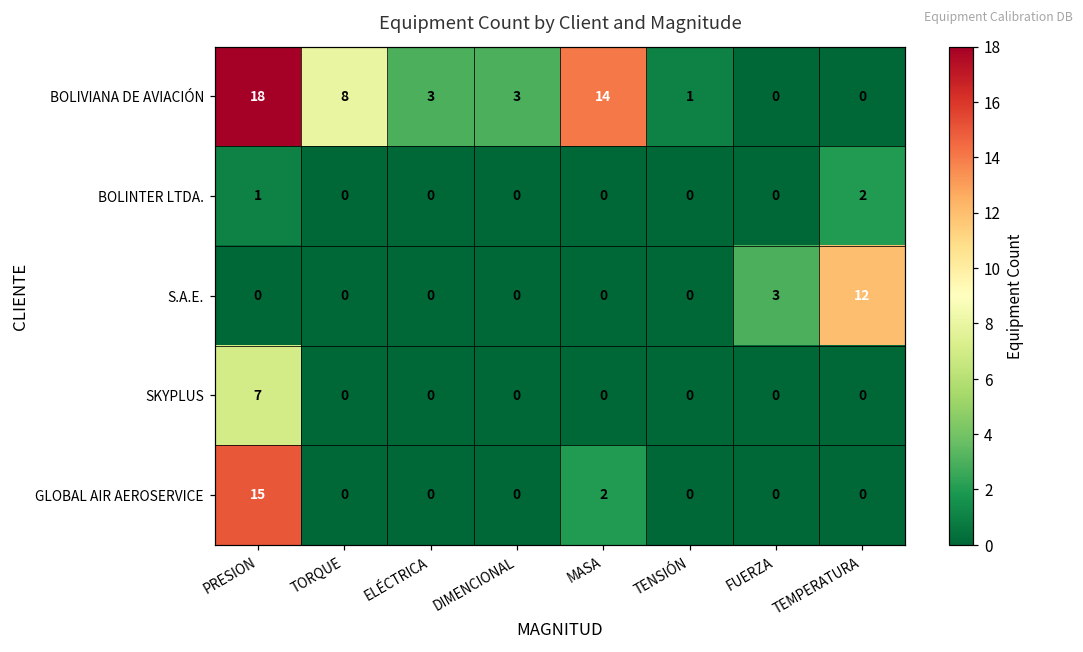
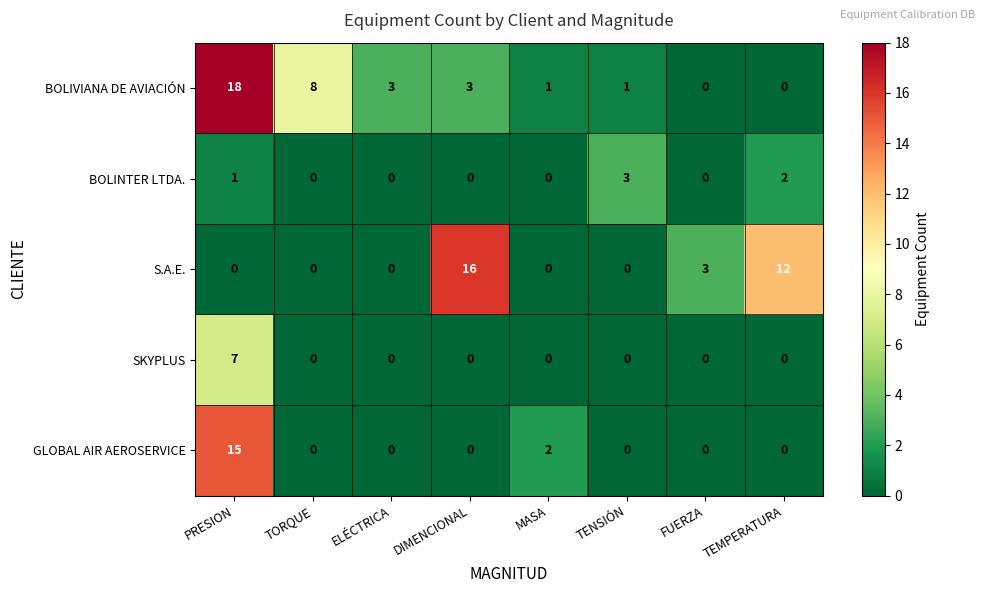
  {
    "BOLIVIANA DE AVIACIÓN": {
      "PRESION": 18,
      "TORQUE": 8,
      "ELÉCTRICA": 3,
      "DIMENCIONAL": 3,
-     "MASA": 14,
+     "MASA": 1,
      "TENSIÓN": 1,
      "FUERZA": 0,
      "TEMPERATURA": 0
    },
    "BOLINTER LTDA.": {
      "PRESION": 1,
      "TORQUE": 0,
      "ELÉCTRICA": 0,
      "DIMENCIONAL": 0,
      "MASA": 0,
-     "TENSIÓN": 0,
+     "TENSIÓN": 3,
      "FUERZA": 0,
      "TEMPERATURA": 2
    },
    "S.A.E.": {
      "PRESION": 0,
      "TORQUE": 0,
      "ELÉCTRICA": 0,
-     "DIMENCIONAL": 0,
+     "DIMENCIONAL": 16,
      "MASA": 0,
      "TENSIÓN": 0,
      "FUERZA": 3,
      "TEMPERATURA": 12
    },
    "SKYPLUS": {
      "PRESION": 7,
      "TORQUE": 0,
      "ELÉCTRICA": 0,
      "DIMENCIONAL": 0,
      "MASA": 0,
      "TENSIÓN": 0,
      "FUERZA": 0,
      "TEMPERATURA": 0
    },
    "GLOBAL AIR AEROSERVICE": {
      "PRESION": 15,
      "TORQUE": 0,
      "ELÉCTRICA": 0,
      "DIMENCIONAL": 0,
      "MASA": 2,
      "TENSIÓN": 0,
      "FUERZA": 0,
      "TEMPERATURA": 0
    }
  }
